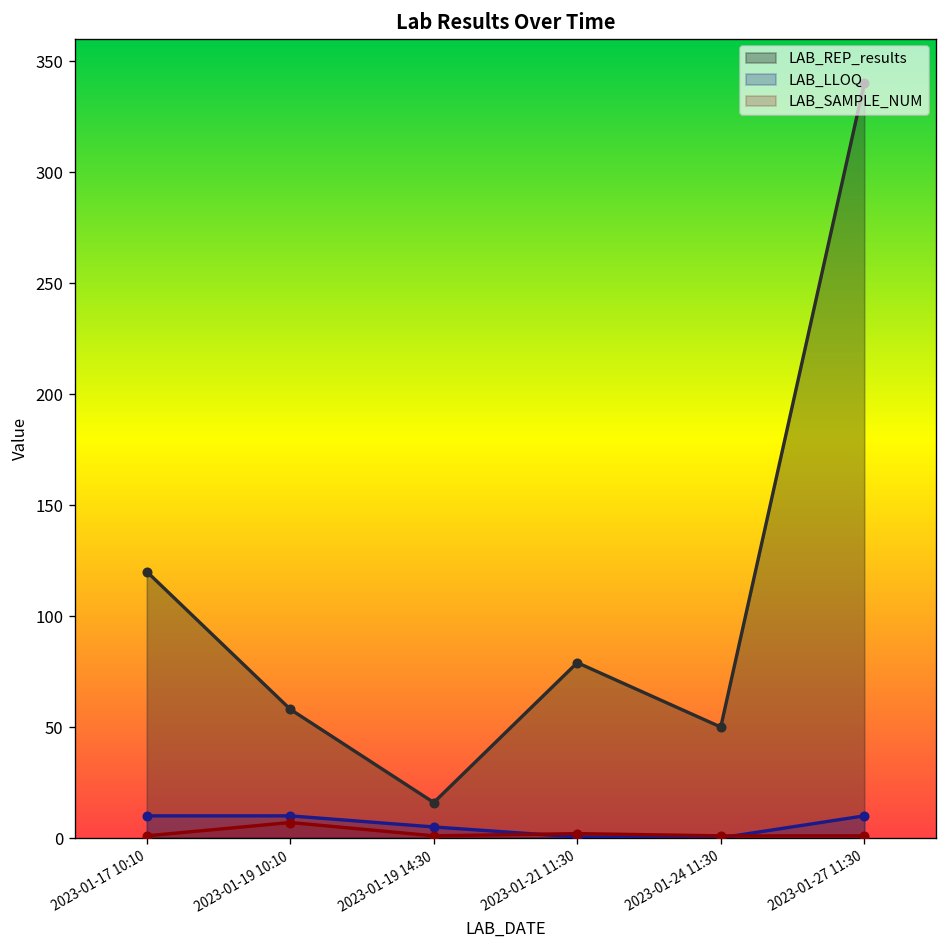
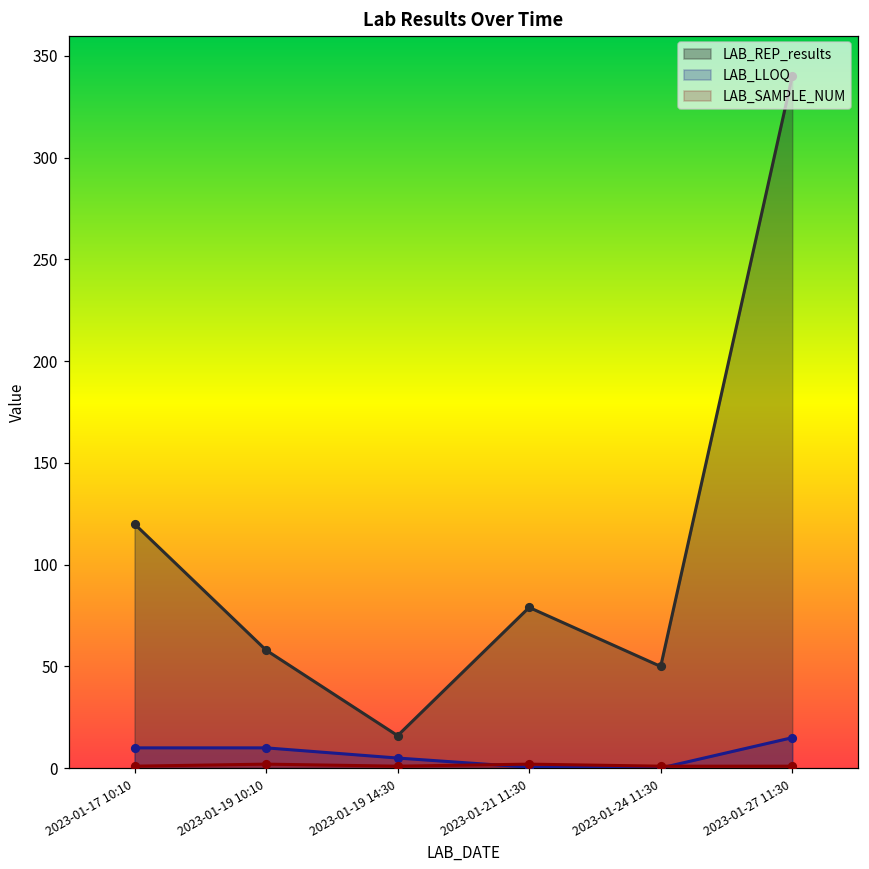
  {
    "LAB_REP_results": {
      "2023-01-17 10:10": 120,
      "2023-01-19 10:10": 58,
      "2023-01-19 14:30": 16,
      "2023-01-21 11:30": 79,
      "2023-01-24 11:30": 50
    },
    "LAB_LLOQ": {
      "2023-01-17 10:10": 10,
      "2023-01-19 10:10": 10,
      "2023-01-19 14:30": 5,
      "2023-01-21 11:30": 1,
-     "2023-01-27 11:30": 10
+     "2023-01-27 11:30": 15
    },
    "LAB_SAMPLE_NUM": {
      "2023-01-17 10:10": 1,
-     "2023-01-19 10:10": 7,
+     "2023-01-19 10:10": 2,
      "2023-01-19 14:30": 1,
      "2023-01-21 11:30": 2,
      "2023-01-27 11:30": 1
    }
  }
